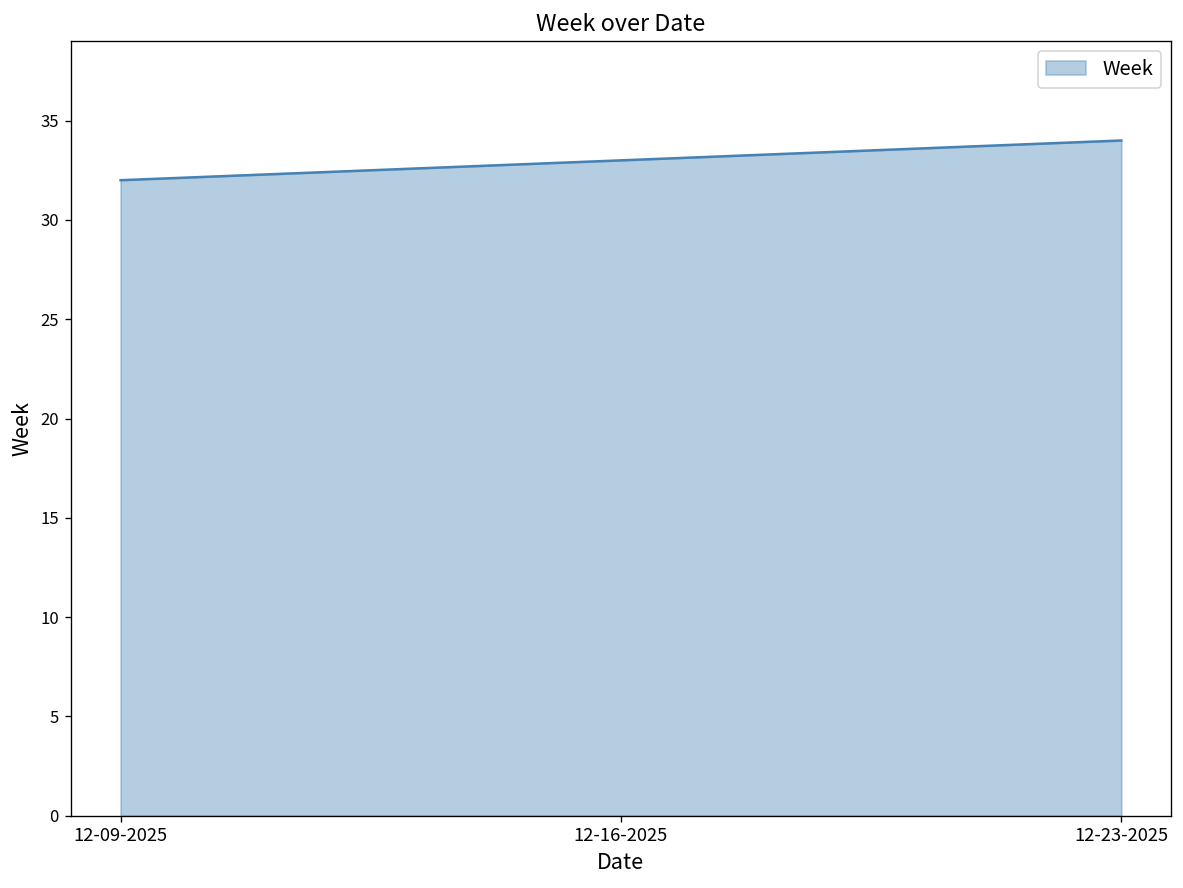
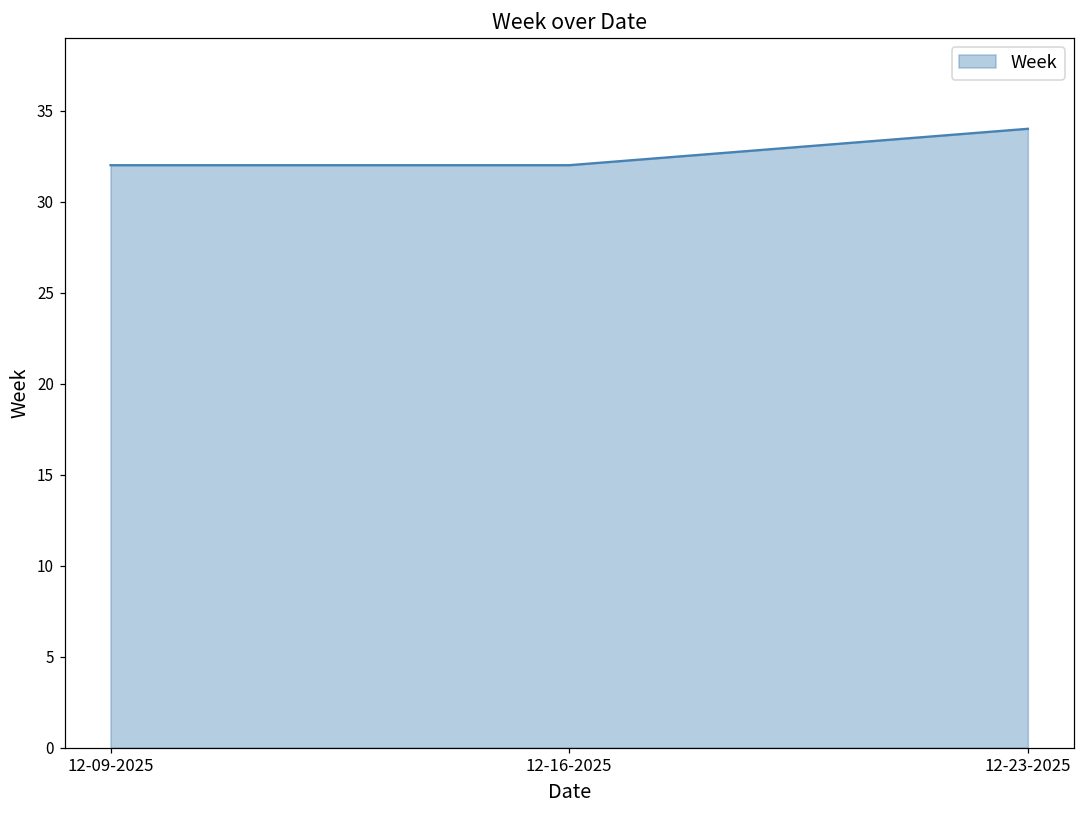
  {
    "12-09-2025": 32,
-   "12-16-2025": 33,
+   "12-16-2025": 32,
    "12-23-2025": 34
  }
